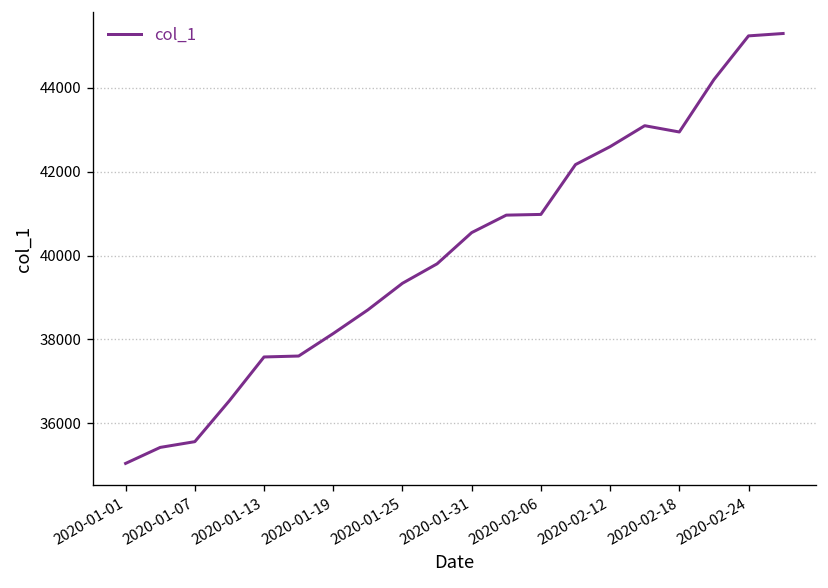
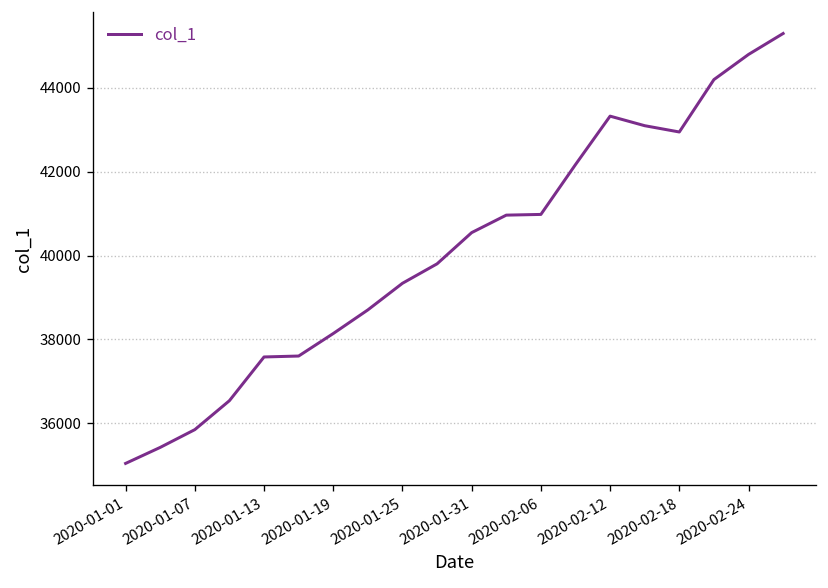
  {
    "2020-01-01": 35000,
-   "2020-01-07": 35600,
+   "2020-01-07": 35800,
    "2020-01-13": 37600,
    "2020-01-19": 38100,
    "2020-01-25": 39300,
    "2020-01-31": 40500,
    "2020-02-06": 41000,
-   "2020-02-12": 42600,
+   "2020-02-12": 43300,
    "2020-02-18": 43000,
-   "2020-02-24": 45200
+   "2020-02-24": 44800
  }
